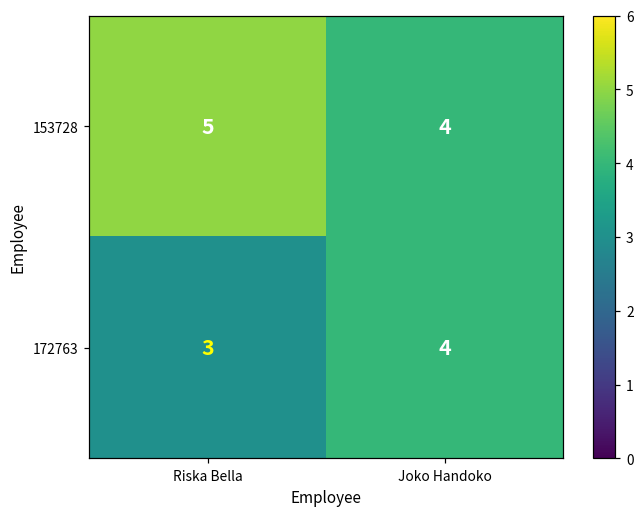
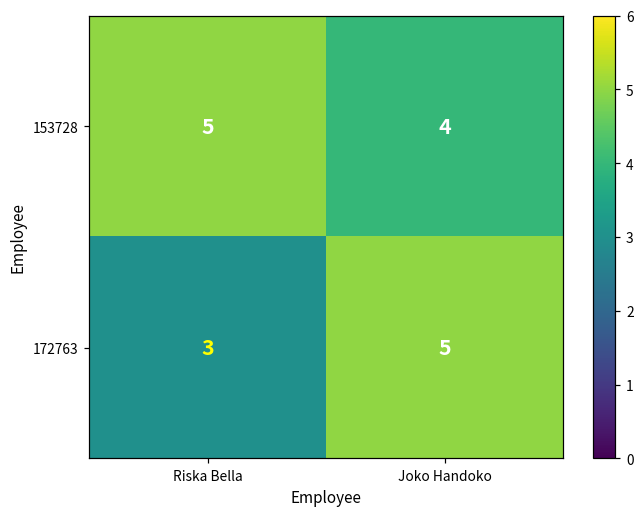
  {
    "153728": {
      "Riska Bella": 5,
      "Joko Handoko": 4
    },
    "172763": {
      "Riska Bella": 3,
-     "Joko Handoko": 4
+     "Joko Handoko": 5
    }
  }
